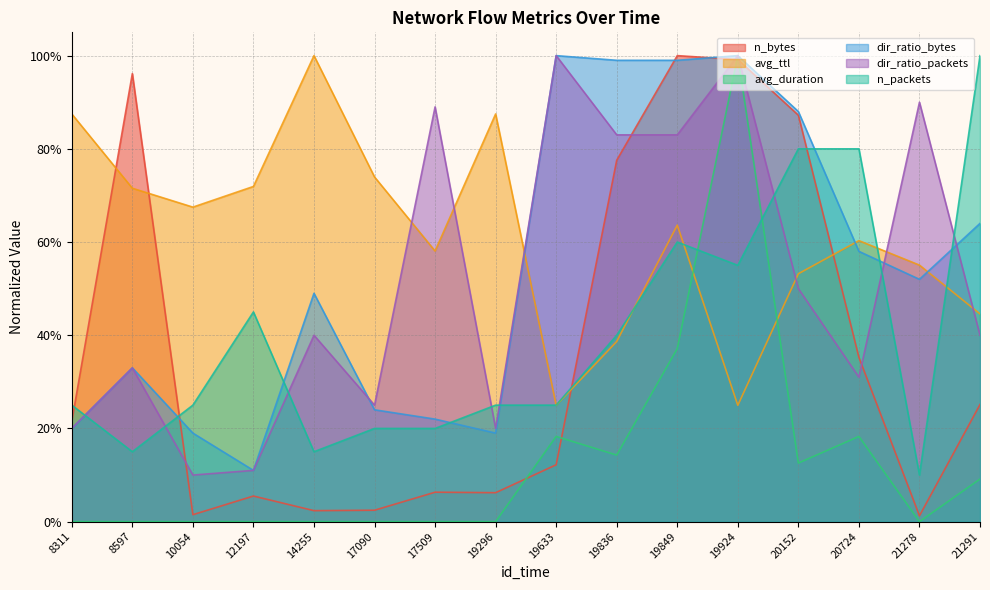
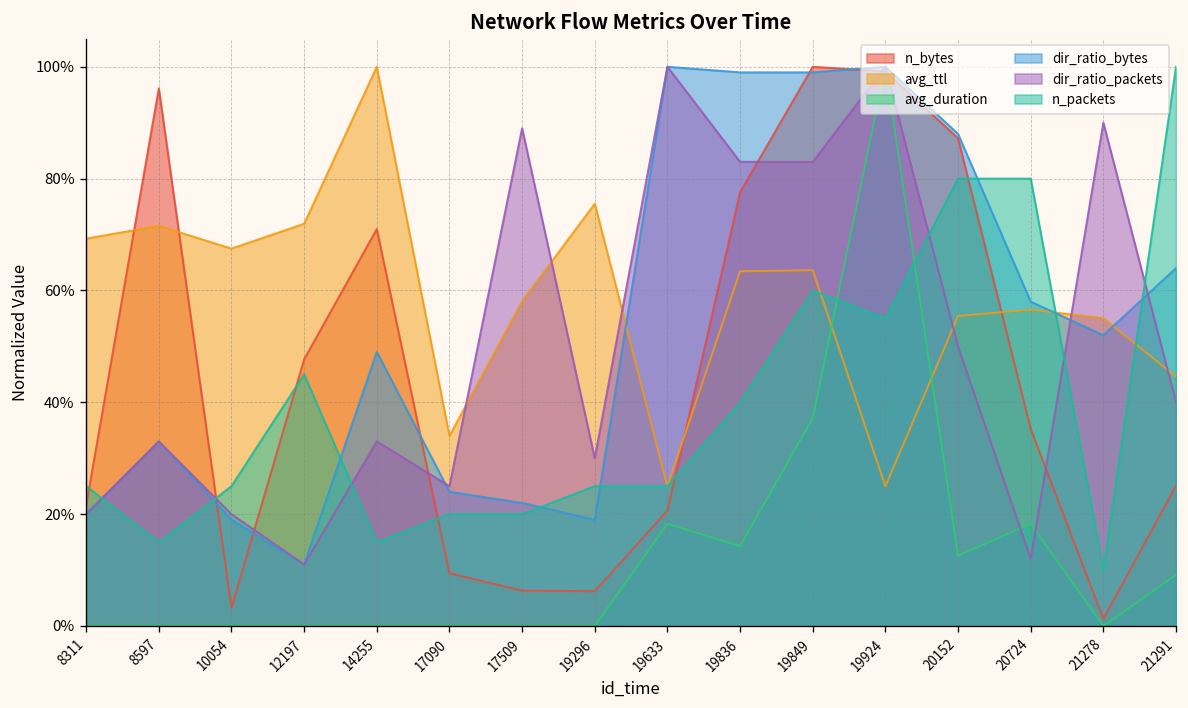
  {
    "n_bytes": {
      "8311": "22%",
      "8597": "96%",
-     "10054": "1%",
-     "12197": "5%",
-     "14255": "2%",
-     "17090": "2%",
+     "10054": "3%",
+     "12197": "48%",
+     "14255": "71%",
+     "17090": "9%",
      "17509": "6%",
      "19296": "6%",
-     "19633": "12%",
+     "19633": "21%",
      "19836": "78%",
      "19849": "100%",
      "20152": "87%",
      "20724": "35%",
      "21278": "1%",
      "21291": "25%"
    },
    "avg_ttl": {
-     "8311": "87%",
+     "8311": "69%",
      "8597": "72%",
      "10054": "67%",
      "12197": "72%",
      "14255": "100%",
-     "17090": "74%",
+     "17090": "34%",
      "17509": "58%",
-     "19296": "87%",
-     "19836": "39%",
+     "19296": "76%",
+     "19836": "63%",
      "19849": "64%",
      "19924": "25%",
-     "20152": "53%",
-     "20724": "60%",
+     "20152": "55%",
+     "20724": "57%",
      "21278": "55%",
      "21291": "45%"
    },
    "dir_ratio_packets": {
-     "10054": "10%",
-     "14255": "40%",
+     "10054": "20%",
+     "14255": "33%",
      "17090": "25%",
      "17509": "89%",
-     "19296": "20%",
+     "19296": "30%",
      "19836": "83%",
      "19849": "83%",
      "20152": "50%",
-     "20724": "31%",
+     "20724": "12%",
      "21278": "90%",
      "21291": "40%"
    }
  }
